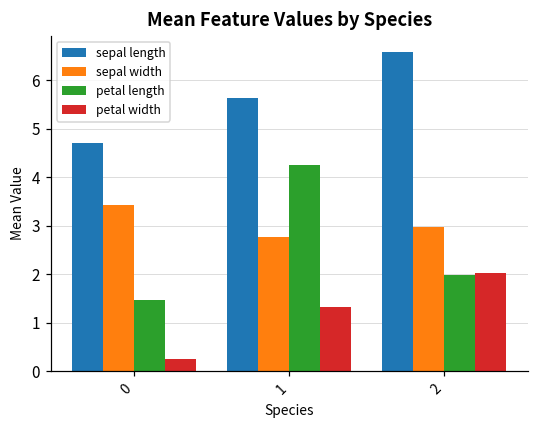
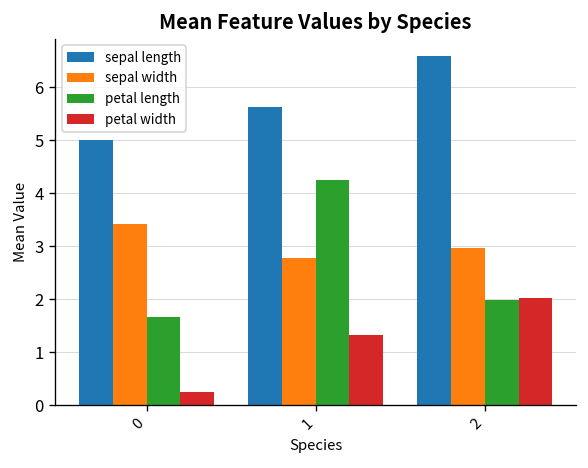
  {
    "sepal length": {
-     "0": 4.7,
+     "0": 5.0,
      "1": 5.6,
      "2": 6.6
    },
    "sepal width": {
      "0": 3.4,
      "1": 2.8,
      "2": 3.0
    },
    "petal length": {
-     "0": 1.5,
+     "0": 1.7,
      "1": 4.3,
      "2": 2.0
    },
    "petal width": {
      "0": 0.2,
      "1": 1.3,
      "2": 2.0
    }
  }
